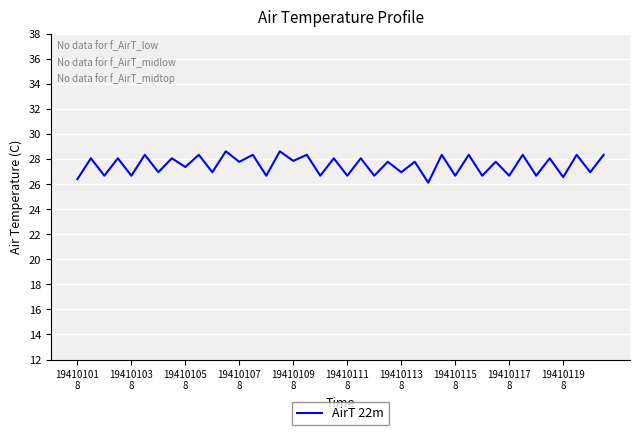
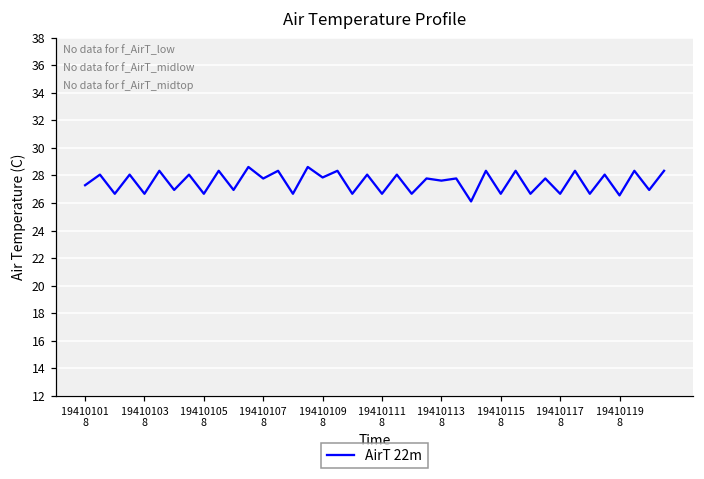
  {
-   "19410101 8": 26.4,
+   "19410101 8": 27.3,
    "19410103 8": 26.7,
-   "19410105 8": 27.4,
+   "19410105 8": 26.7,
    "19410107 8": 27.8,
    "19410109 8": 27.8,
    "19410111 8": 26.7,
-   "19410113 8": 26.9,
+   "19410113 8": 27.6,
    "19410115 8": 26.7,
    "19410117 8": 26.7,
    "19410119 8": 26.5
  }
